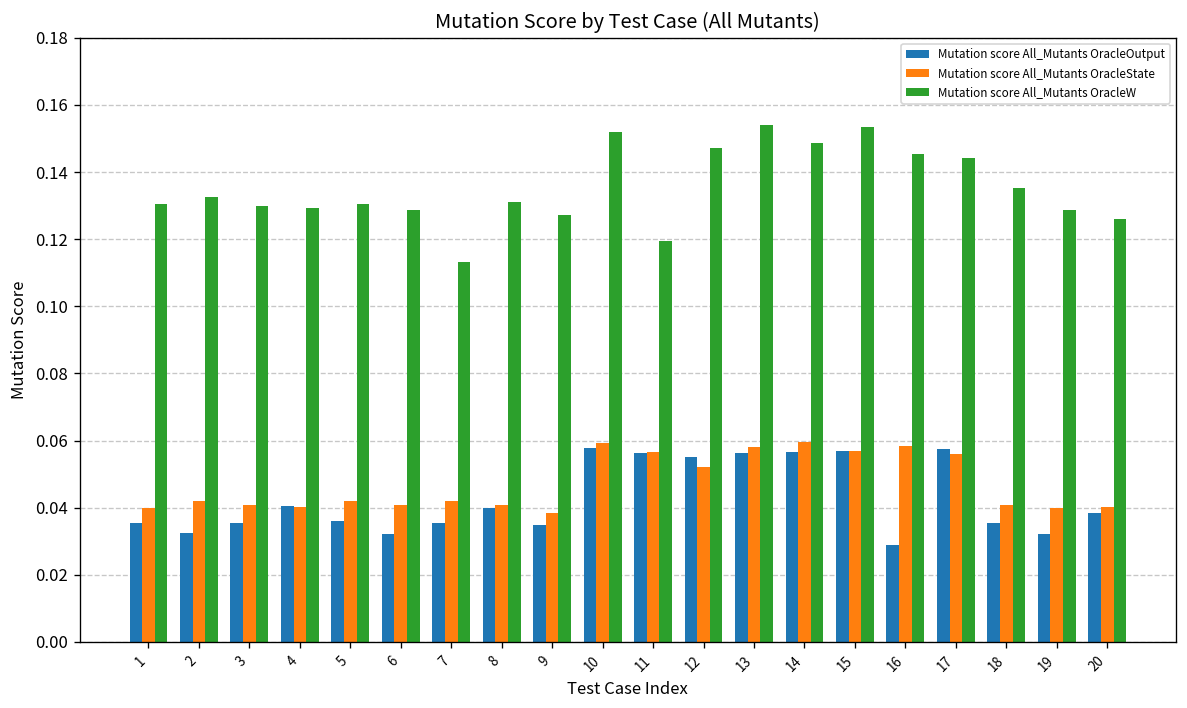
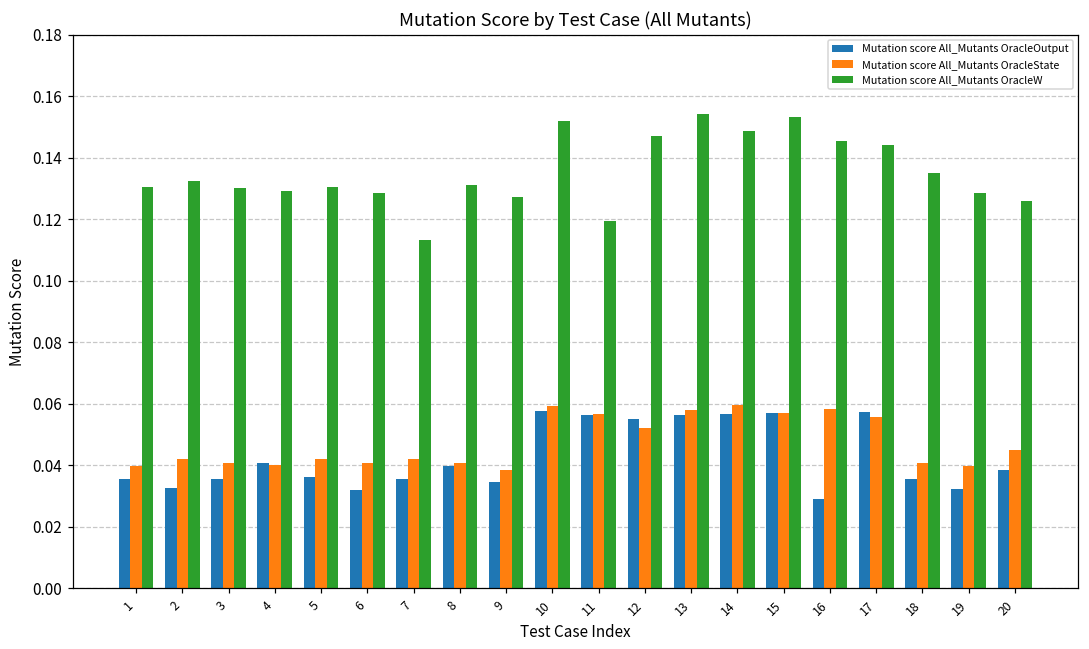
  {
    "Mutation score All_Mutants OracleOutput": {
      "1": 0.035,
      "2": 0.033,
      "3": 0.035,
      "4": 0.041,
      "5": 0.036,
      "6": 0.032,
      "7": 0.035,
      "8": 0.040,
      "9": 0.035,
      "10": 0.058,
      "11": 0.056,
      "12": 0.055,
      "13": 0.056,
      "14": 0.057,
      "15": 0.057,
      "16": 0.029,
      "17": 0.057,
      "18": 0.035,
      "19": 0.032,
      "20": 0.038
    },
    "Mutation score All_Mutants OracleState": {
      "1": 0.040,
      "2": 0.042,
      "3": 0.041,
      "4": 0.040,
      "5": 0.042,
      "6": 0.041,
      "7": 0.042,
      "8": 0.041,
      "9": 0.038,
      "10": 0.059,
      "11": 0.057,
      "12": 0.052,
      "13": 0.058,
      "14": 0.060,
      "15": 0.057,
      "16": 0.058,
      "17": 0.056,
      "18": 0.041,
      "19": 0.040,
-     "20": 0.040
+     "20": 0.045
    },
    "Mutation score All_Mutants OracleW": {
      "1": 0.130,
      "2": 0.133,
      "3": 0.130,
      "4": 0.129,
      "5": 0.130,
      "6": 0.129,
      "7": 0.113,
      "8": 0.131,
      "9": 0.127,
      "10": 0.152,
      "11": 0.120,
      "12": 0.147,
      "13": 0.154,
      "14": 0.149,
      "15": 0.153,
      "16": 0.145,
      "17": 0.144,
      "18": 0.135,
      "19": 0.129,
      "20": 0.126
    }
  }
